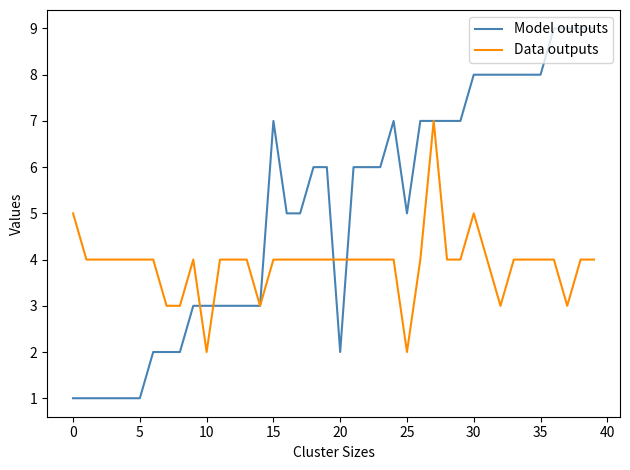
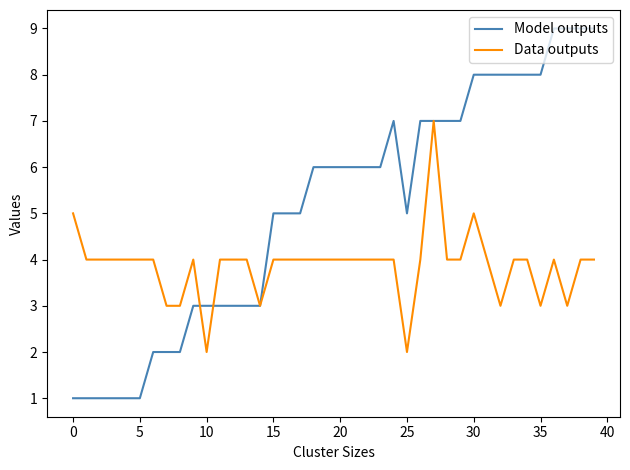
  {
    "Model outputs": {
      "0": 1,
      "5": 1,
      "10": 3,
-     "15": 7,
-     "20": 2,
+     "15": 5,
+     "20": 6,
      "25": 5,
      "30": 8,
      "35": 8
    },
    "Data outputs": {
      "0": 5,
      "5": 4,
      "10": 2,
      "15": 4,
      "20": 4,
      "25": 2,
      "30": 5,
-     "35": 4
+     "35": 3
    }
  }
